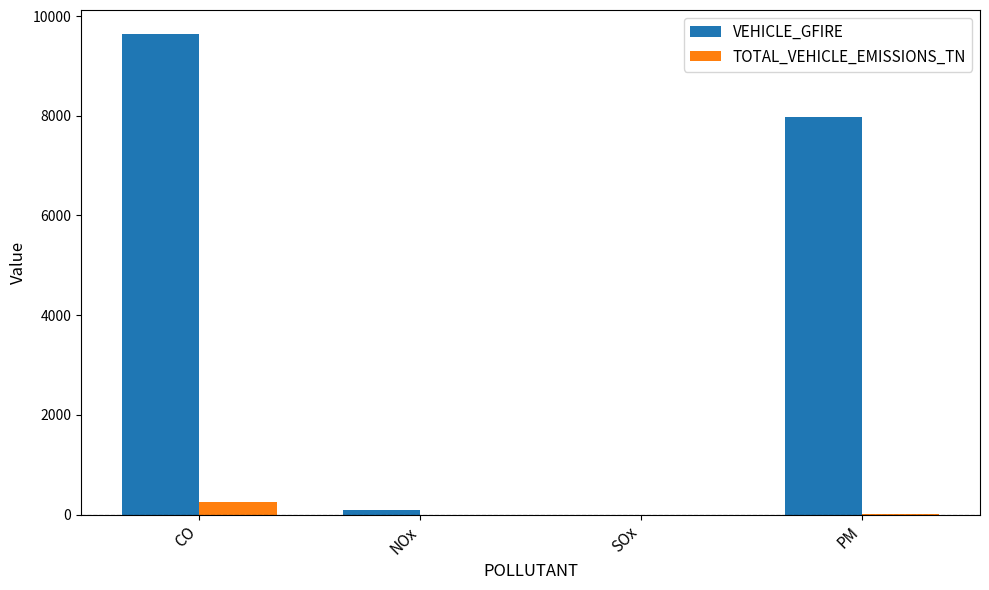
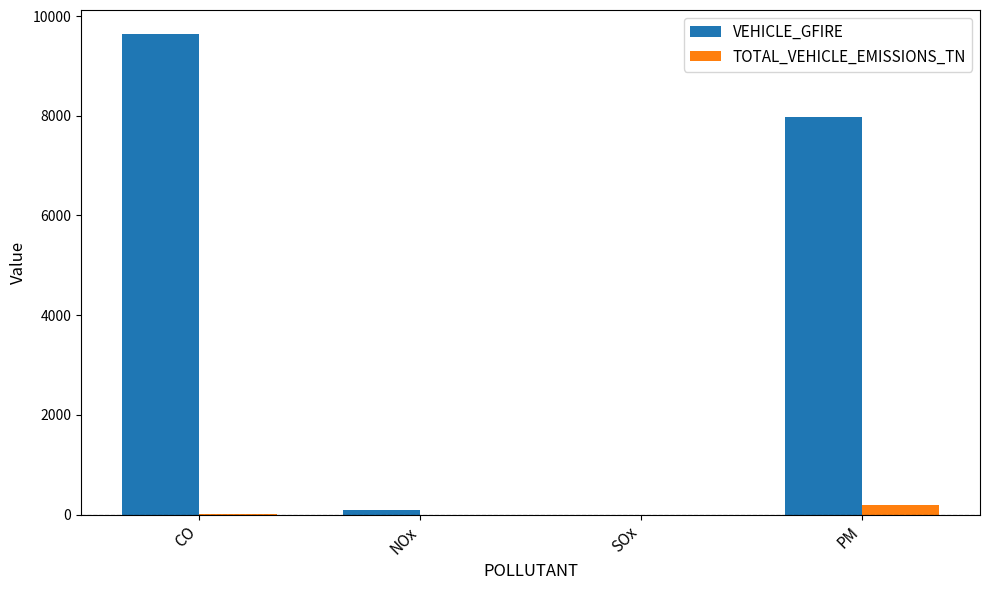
  {
    "VEHICLE_GFIRE": {
      "CO": 9600,
      "NOx": 100,
      "SOx": 0,
      "PM": 8000
    },
    "TOTAL_VEHICLE_EMISSIONS_TN": {
-     "CO": 200,
+     "CO": 0,
      "SOx": 0,
-     "PM": 0
+     "PM": 200
    }
  }
